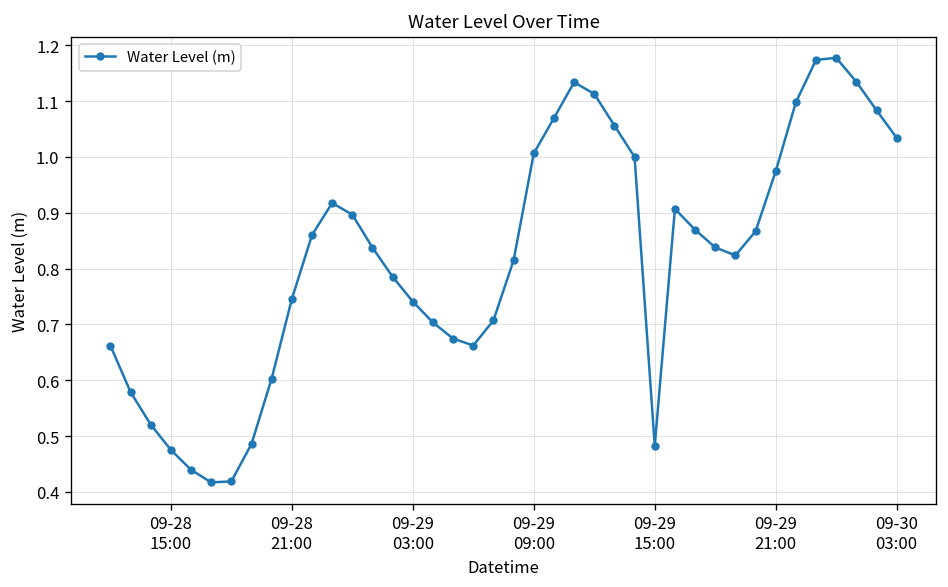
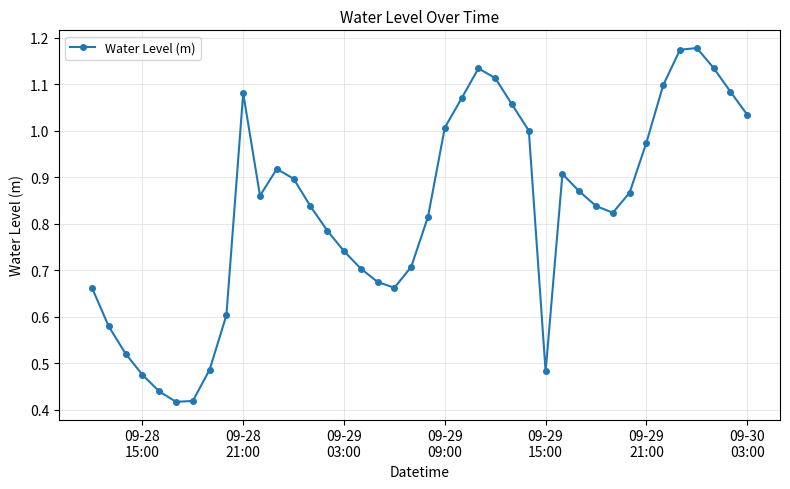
  {
    "09-28 15:00": 0.48,
-   "09-28 21:00": 0.75,
+   "09-28 21:00": 1.08,
    "09-29 03:00": 0.74,
    "09-29 09:00": 1.01,
    "09-29 15:00": 0.48,
    "09-29 21:00": 0.97,
    "09-30 03:00": 1.03
  }
